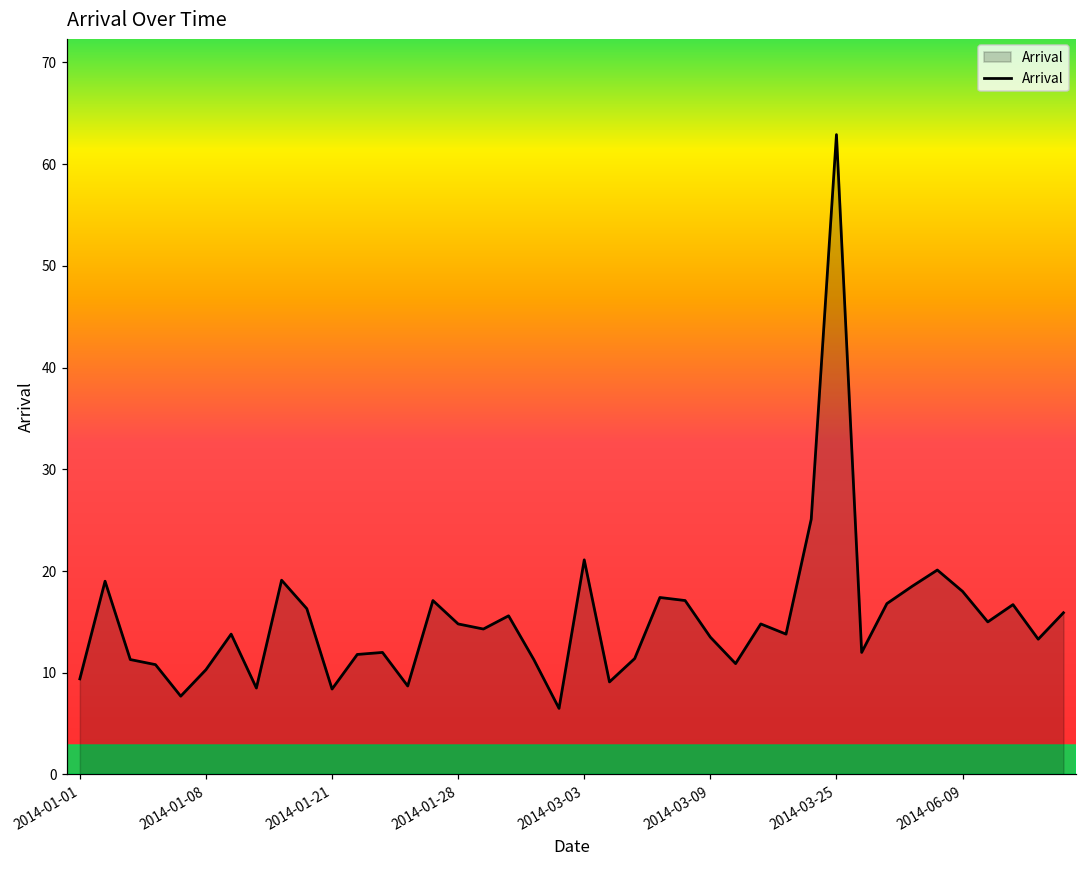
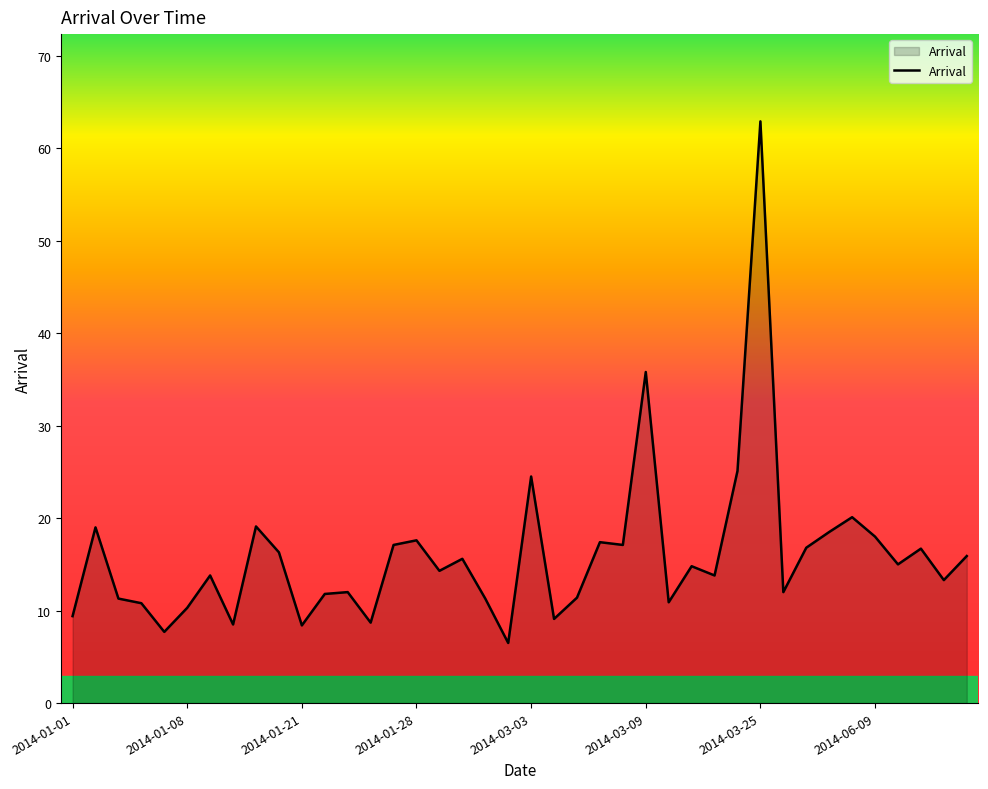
  {
    "2014-01-01": 9,
    "2014-01-08": 10,
    "2014-01-21": 8,
-   "2014-01-28": 15,
-   "2014-03-03": 21,
-   "2014-03-09": 14,
+   "2014-01-28": 18,
+   "2014-03-03": 25,
+   "2014-03-09": 36,
    "2014-03-25": 63,
    "2014-06-09": 18
  }
